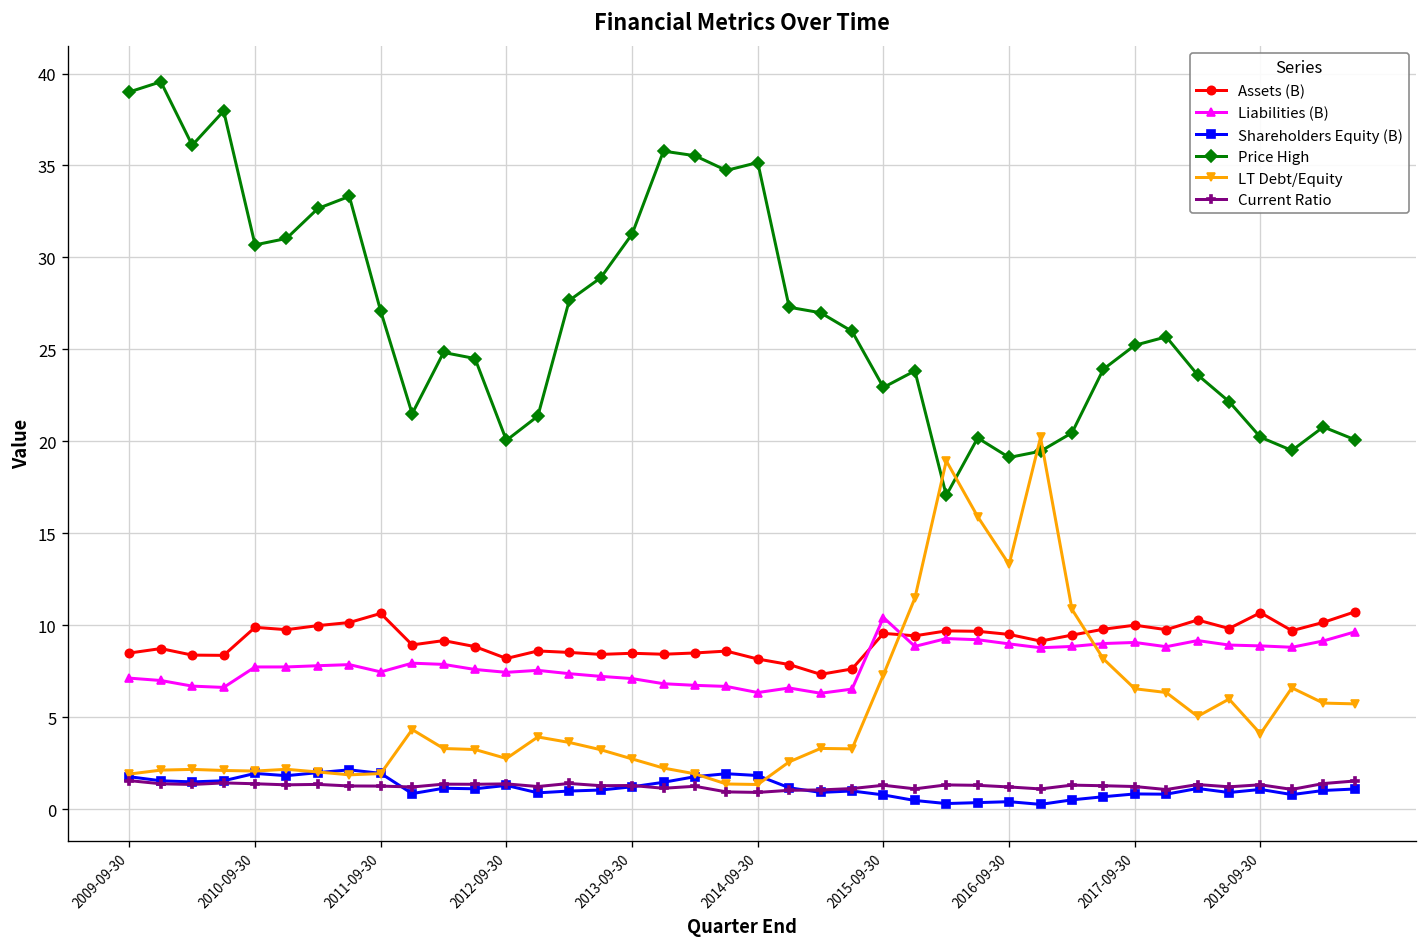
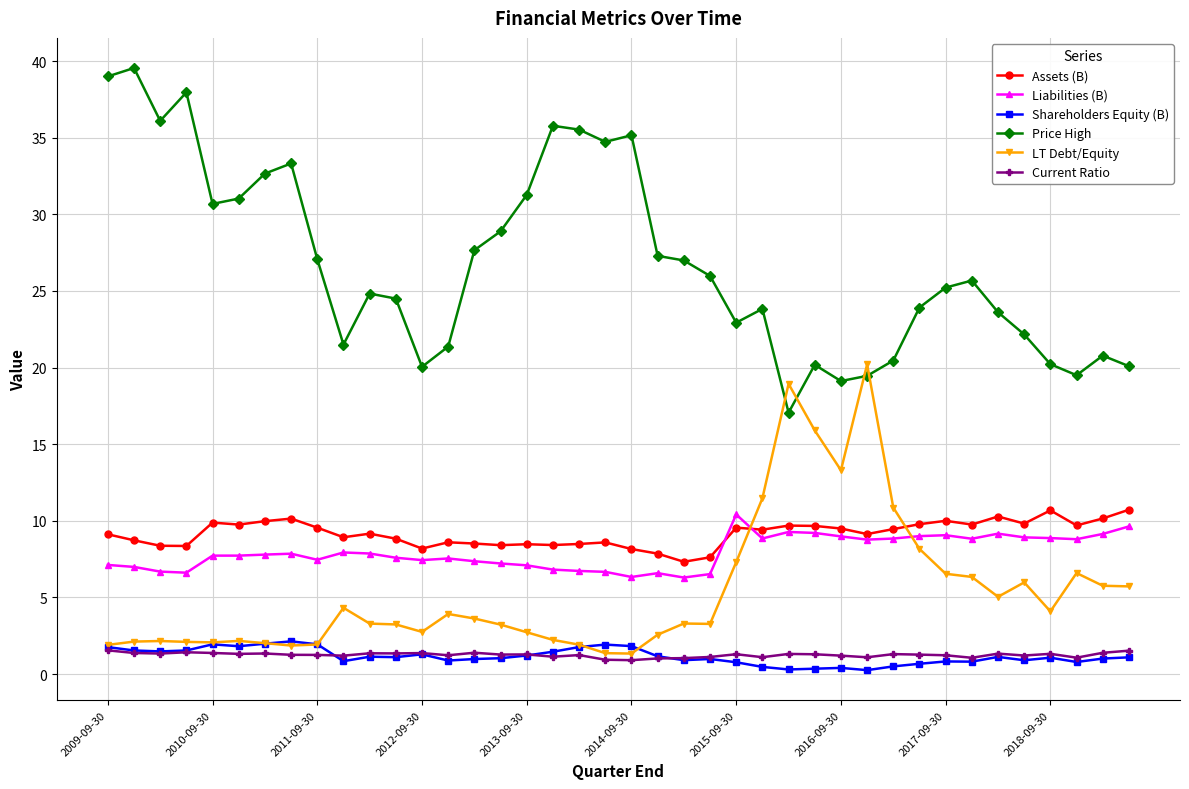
  {
    "Assets (B)": {
-     "2009-09-30": 8.5,
+     "2009-09-30": 9.1,
      "2010-09-30": 9.9,
-     "2011-09-30": 10.6,
+     "2011-09-30": 9.6,
      "2012-09-30": 8.2,
      "2013-09-30": 8.5,
      "2014-09-30": 8.2,
      "2015-09-30": 9.6,
      "2016-09-30": 9.5,
      "2017-09-30": 10.0,
      "2018-09-30": 10.7
    },
    "Liabilities (B)": {
      "2009-09-30": 7.1,
      "2010-09-30": 7.7,
      "2011-09-30": 7.5,
      "2012-09-30": 7.4,
      "2013-09-30": 7.1,
      "2014-09-30": 6.3,
      "2015-09-30": 10.4,
      "2016-09-30": 9.0,
      "2017-09-30": 9.1,
      "2018-09-30": 8.9
    },
    "Shareholders Equity (B)": {
      "2014-09-30": 1.8,
      "2015-09-30": 0.8,
      "2016-09-30": 0.4,
      "2017-09-30": 0.8,
      "2018-09-30": 1.1
    },
    "Price High": {
      "2009-09-30": 39.0,
      "2010-09-30": 30.7,
      "2011-09-30": 27.1,
      "2012-09-30": 20.1,
      "2013-09-30": 31.3,
      "2014-09-30": 35.2,
      "2015-09-30": 22.9,
      "2016-09-30": 19.1,
      "2017-09-30": 25.2,
      "2018-09-30": 20.2
    },
    "LT Debt/Equity": {
      "2012-09-30": 2.8,
      "2013-09-30": 2.7,
      "2014-09-30": 1.3,
      "2015-09-30": 7.3,
      "2016-09-30": 13.3,
      "2017-09-30": 6.5,
      "2018-09-30": 4.1
    },
    "Current Ratio": {
      "2009-09-30": 1.5,
      "2010-09-30": 1.4,
      "2011-09-30": 1.2,
      "2014-09-30": 0.9,
      "2015-09-30": 1.3,
      "2016-09-30": 1.2,
      "2017-09-30": 1.2,
      "2018-09-30": 1.3
    }
  }
